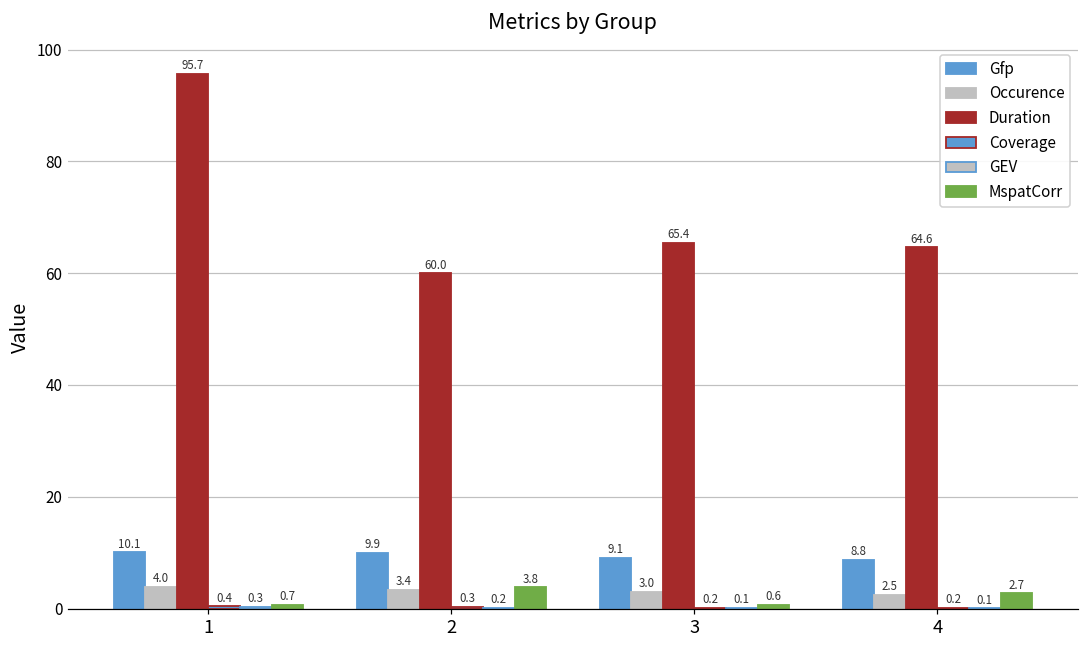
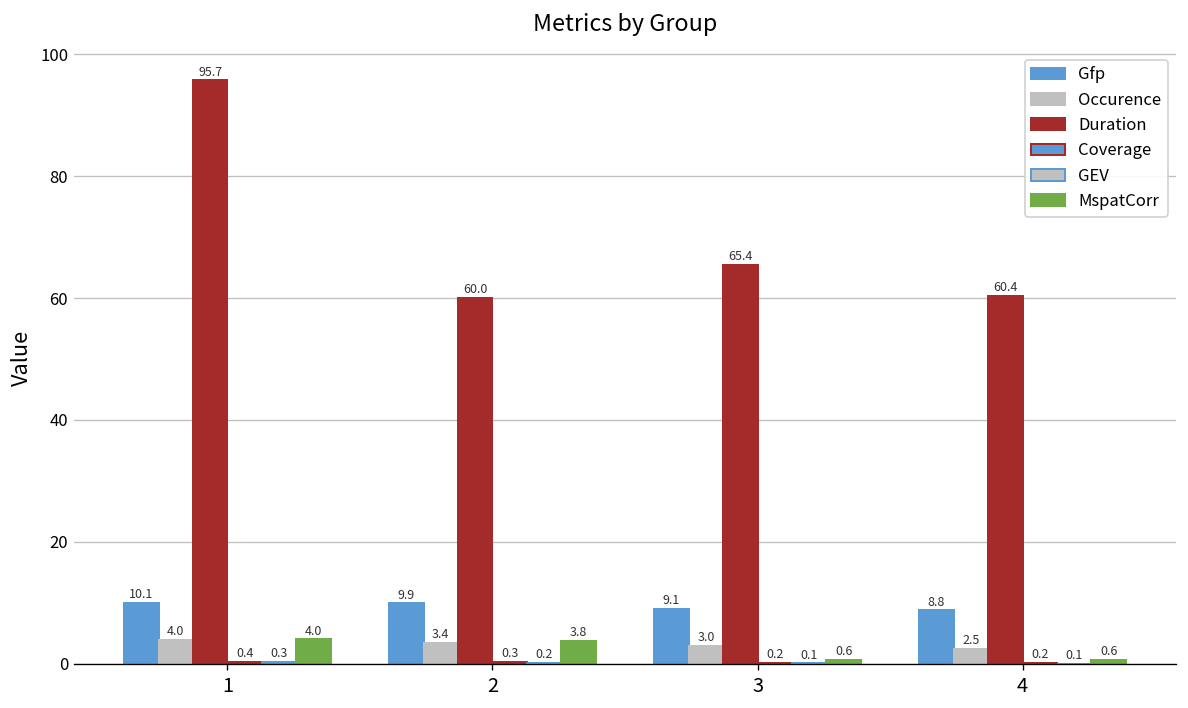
  {
    "Duration": {
      "1": 95.7,
      "2": 60.0,
      "3": 65.4,
-     "4": 64.6
+     "4": 60.4
    },
    "MspatCorr": {
-     "1": 0.7,
+     "1": 4.0,
      "2": 3.8,
      "3": 0.6,
-     "4": 2.7
+     "4": 0.6
    }
  }
